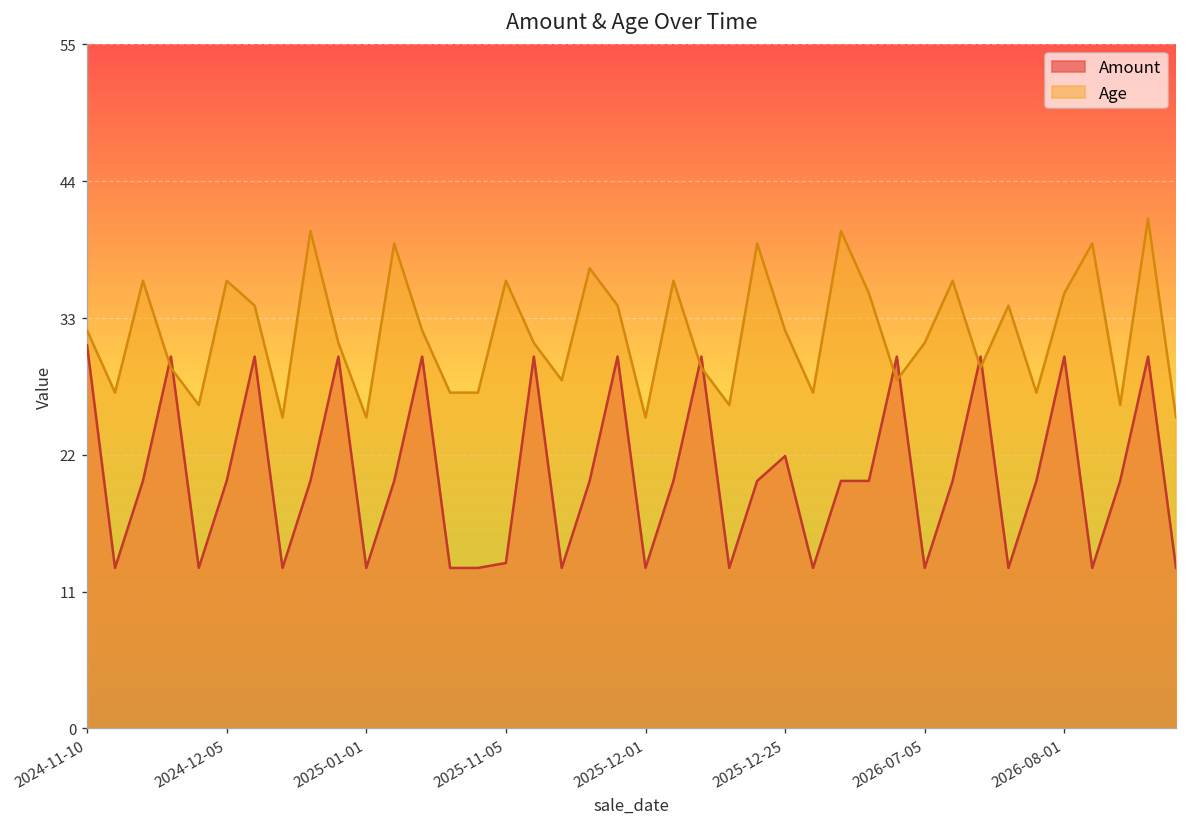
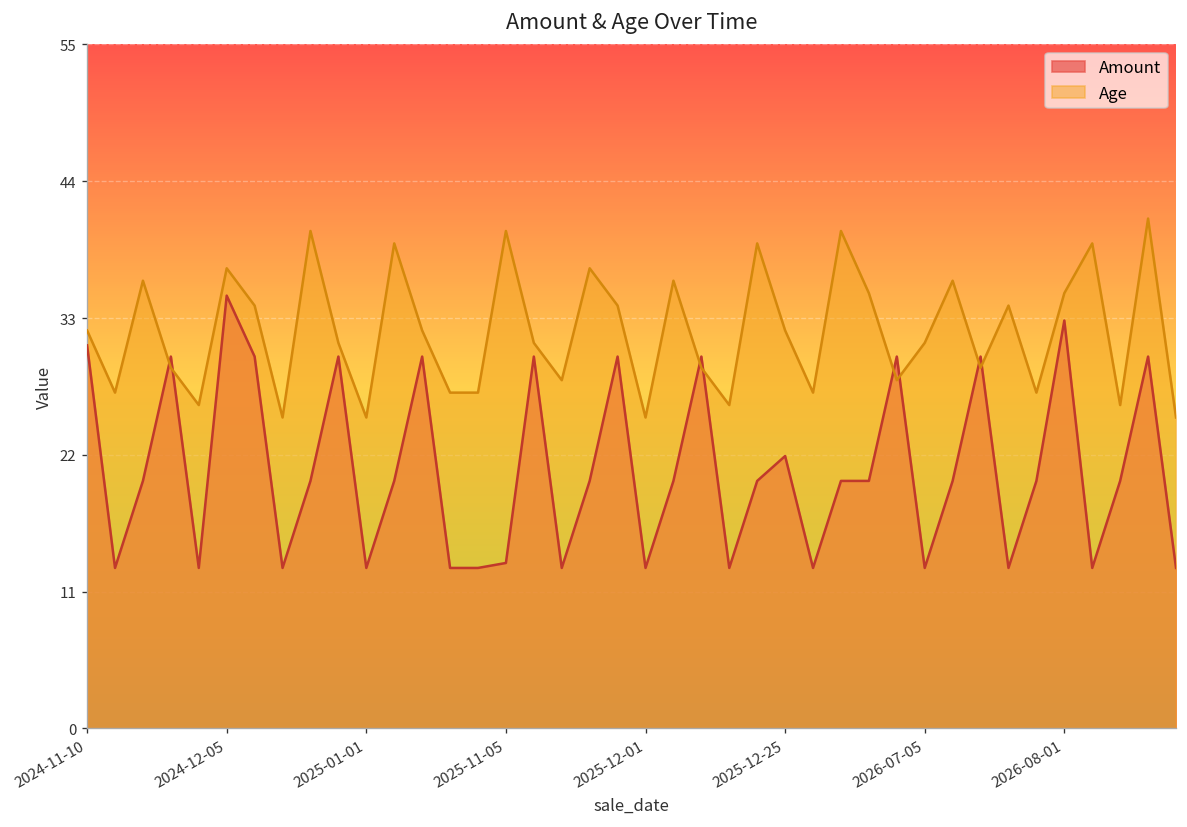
  {
    "Amount": {
      "2024-11-10": 30.8,
-     "2024-12-05": 19.9,
+     "2024-12-05": 34.8,
      "2025-01-01": 12.9,
      "2025-11-05": 13.3,
      "2025-12-01": 12.9,
      "2025-12-25": 21.9,
      "2026-07-05": 12.9,
-     "2026-08-01": 29.9
+     "2026-08-01": 32.8
    },
    "Age": {
      "2024-11-10": 32,
-     "2024-12-05": 36,
+     "2024-12-05": 37,
      "2025-01-01": 25,
-     "2025-11-05": 36,
+     "2025-11-05": 40,
      "2025-12-01": 25,
      "2025-12-25": 32,
      "2026-07-05": 31,
      "2026-08-01": 35
    }
  }
